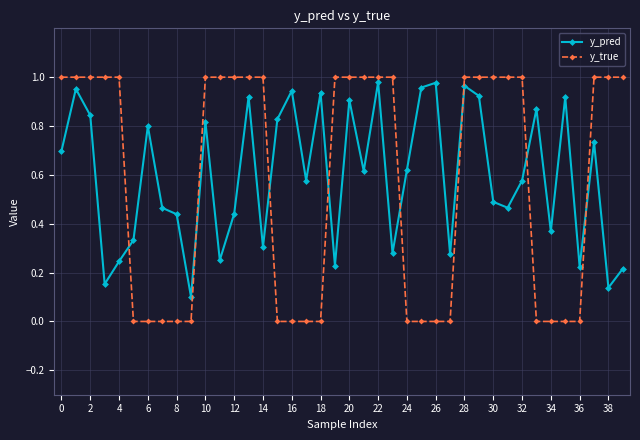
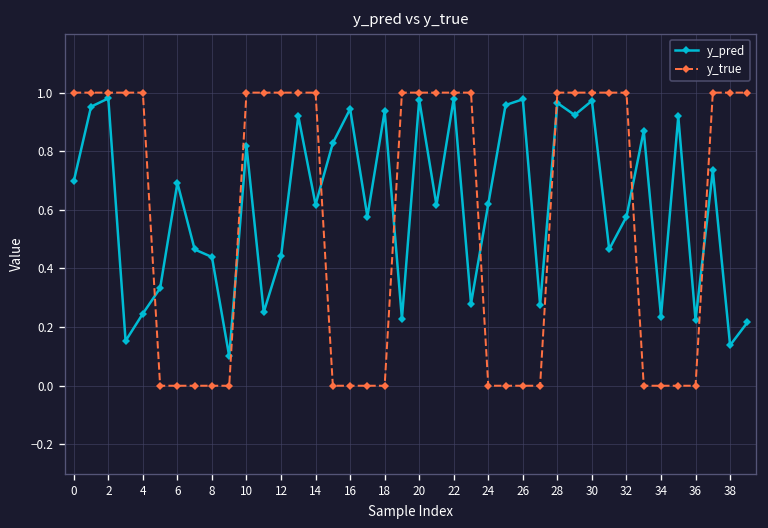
  {
    "y_pred": {
      "0": 0.70,
-     "2": 0.84,
+     "2": 0.98,
      "4": 0.25,
-     "6": 0.80,
+     "6": 0.69,
      "8": 0.44,
      "10": 0.82,
      "12": 0.44,
-     "14": 0.30,
+     "14": 0.62,
      "16": 0.94,
      "18": 0.94,
-     "20": 0.91,
+     "20": 0.98,
      "22": 0.98,
      "24": 0.62,
      "26": 0.98,
      "28": 0.96,
-     "30": 0.49,
+     "30": 0.97,
      "32": 0.58,
-     "34": 0.37,
+     "34": 0.24,
      "36": 0.22,
      "38": 0.14
    },
    "y_true": {
      "0": 1.00,
      "2": 1.00,
      "4": 1.00,
      "6": 0.00,
      "8": 0.00,
      "10": 1.00,
      "12": 1.00,
      "14": 1.00,
      "16": 0.00,
      "18": 0.00,
      "20": 1.00,
      "22": 1.00,
      "24": 0.00,
      "26": 0.00,
      "28": 1.00,
      "30": 1.00,
      "32": 1.00,
      "34": 0.00,
      "36": 0.00,
      "38": 1.00
    }
  }
